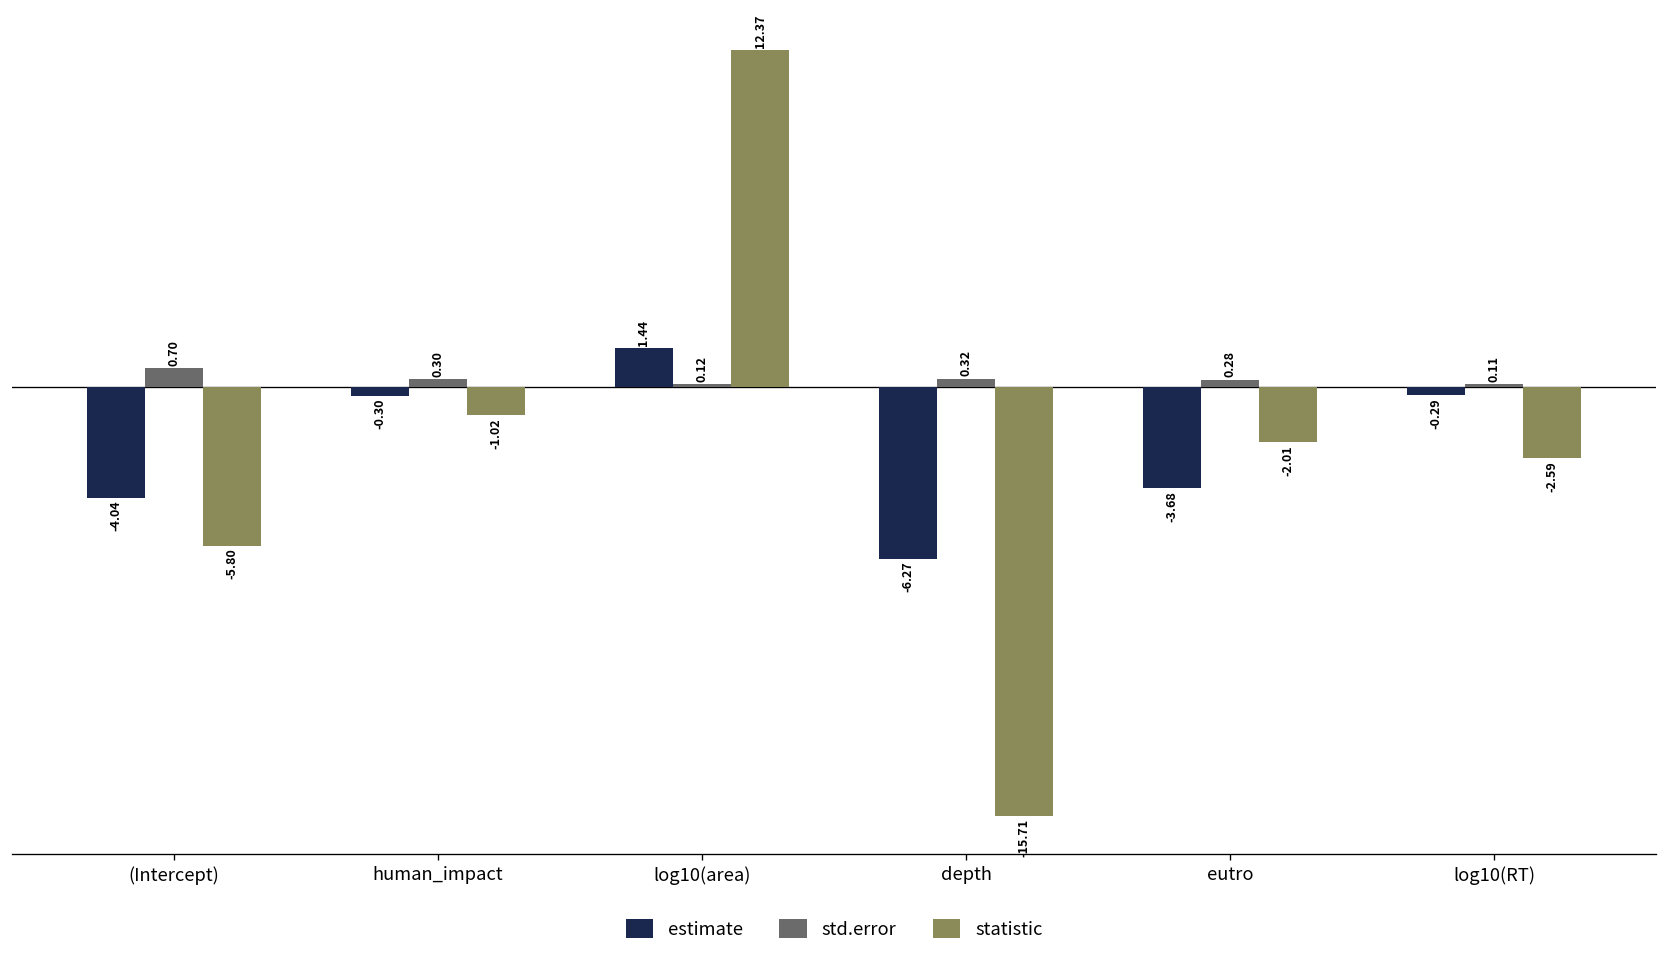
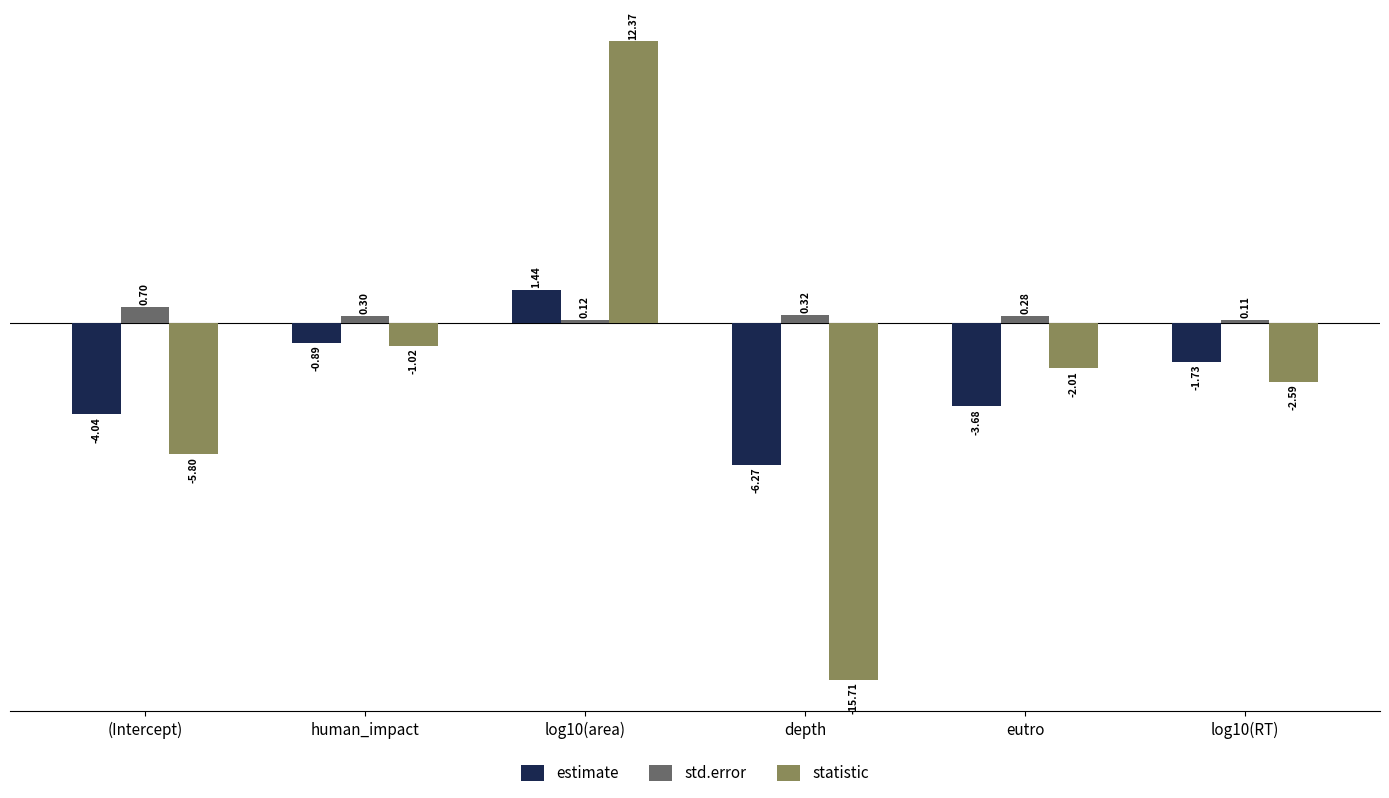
  {
    "estimate": {
      "(Intercept)": -4.04,
-     "human_impact": -0.30,
+     "human_impact": -0.89,
      "log10(area)": 1.44,
      "depth": -6.27,
      "eutro": -3.68,
-     "log10(RT)": -0.29
+     "log10(RT)": -1.73
    }
  }
